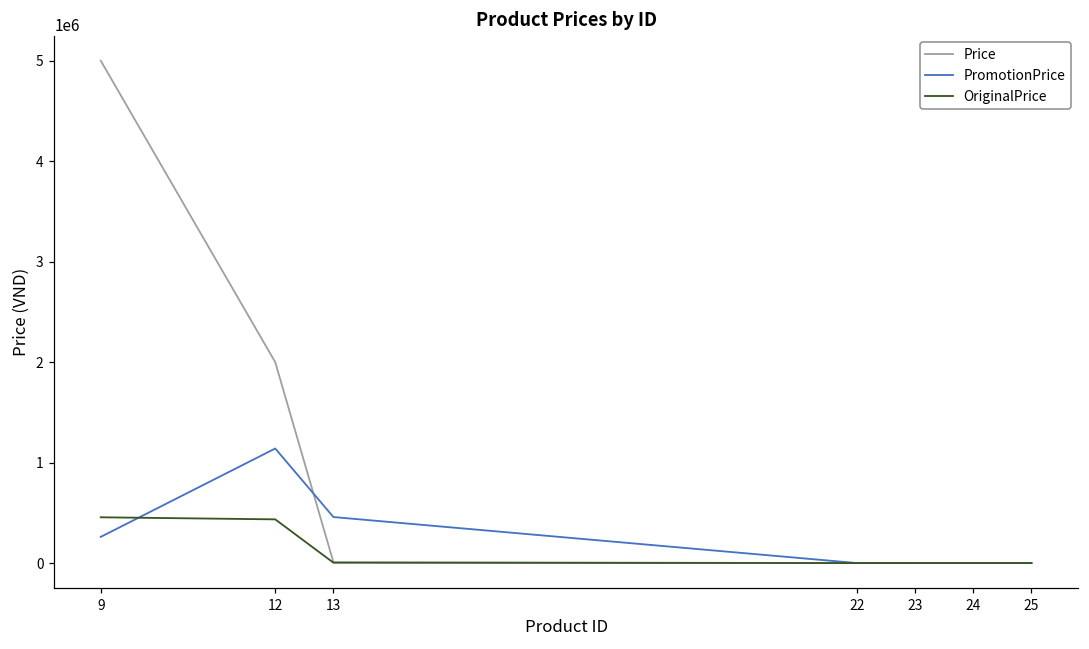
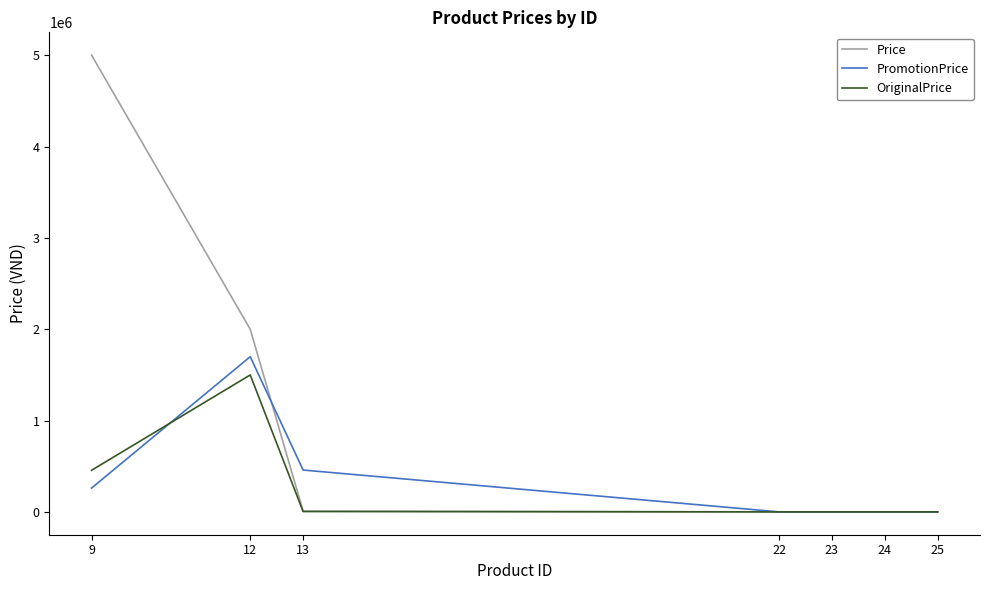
  {
    "Price": {
      "9": 5000000,
      "12": 2000000
    },
    "PromotionPrice": {
      "9": 300000,
-     "12": 1100000,
+     "12": 1700000,
      "13": 500000
    },
    "OriginalPrice": {
      "9": 500000,
-     "12": 400000
+     "12": 1500000
    }
  }
